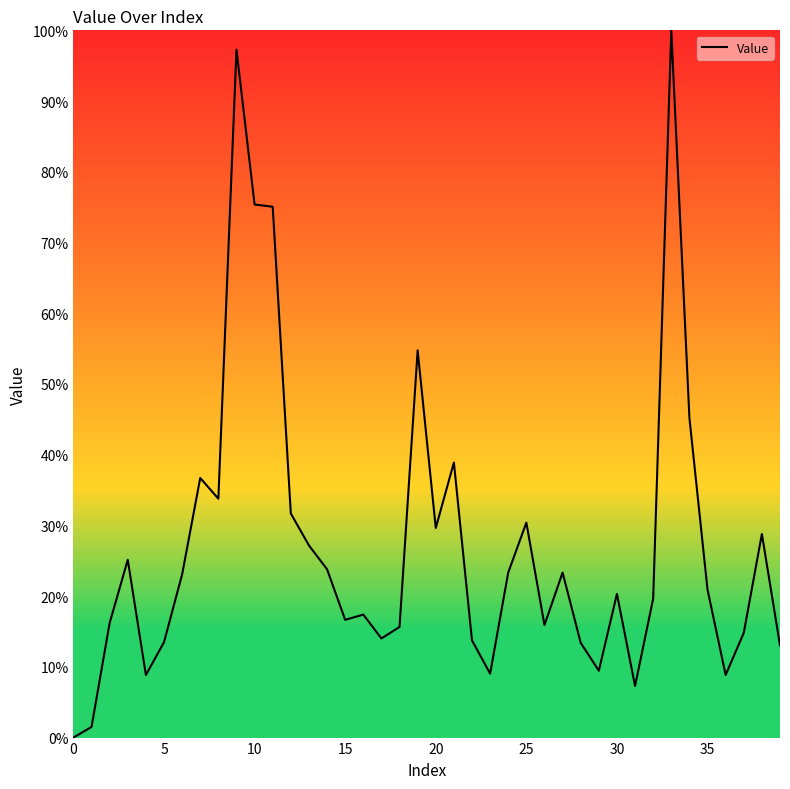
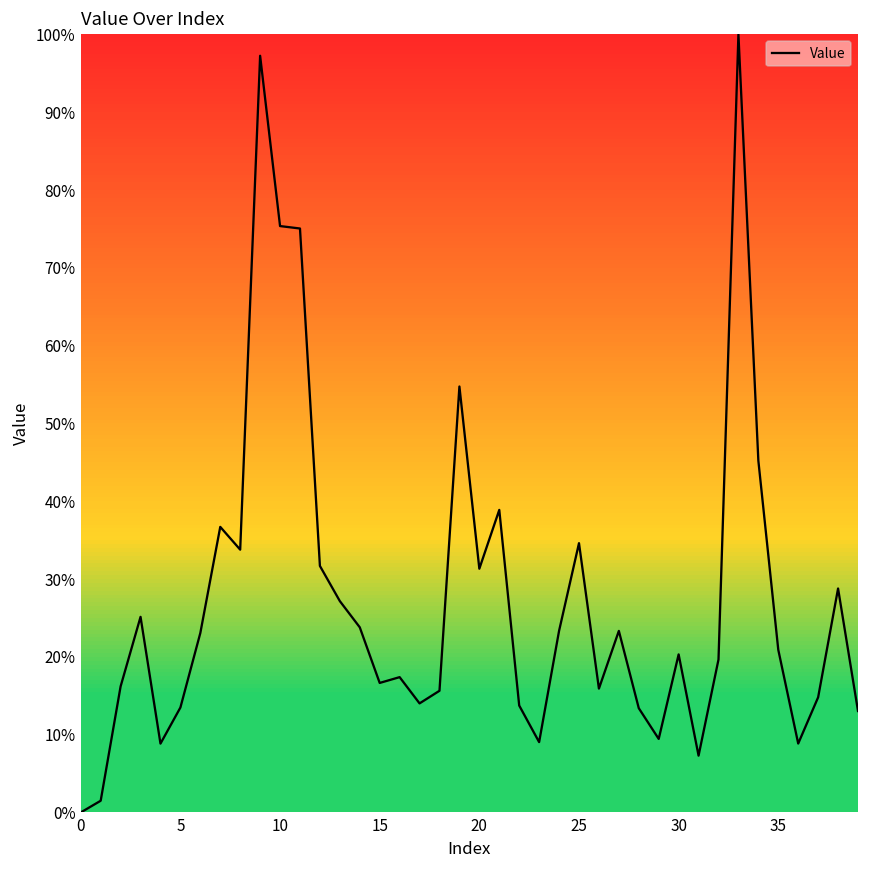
  {
    "0": "0%",
    "5": "13%",
    "10": "75%",
    "15": "17%",
-   "20": "30%",
-   "25": "30%",
+   "20": "31%",
+   "25": "35%",
    "30": "20%",
    "35": "21%"
  }
